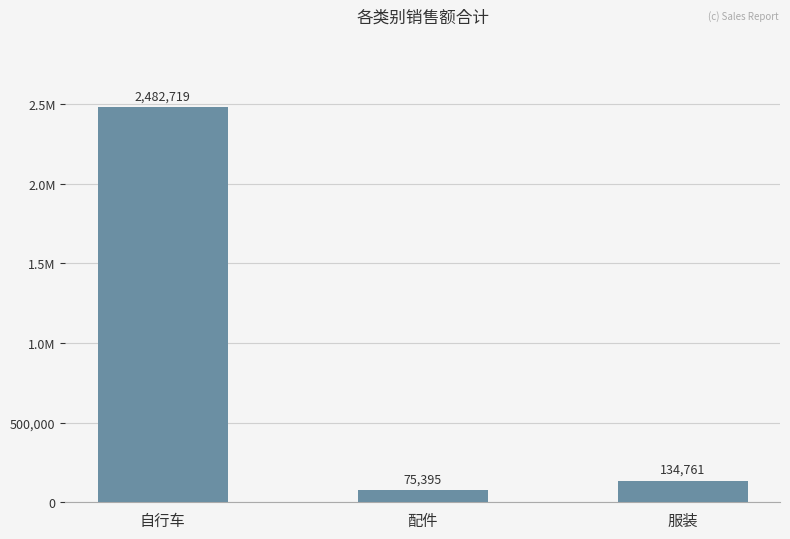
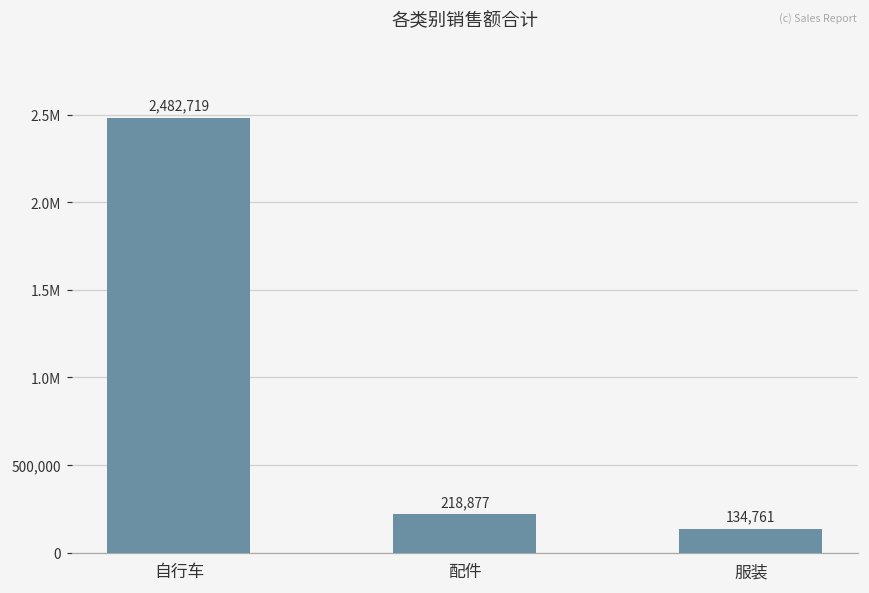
  {
    "自行车": "2,482,719",
-   "配件": "75,395",
+   "配件": "218,877",
    "服装": "134,761"
  }
